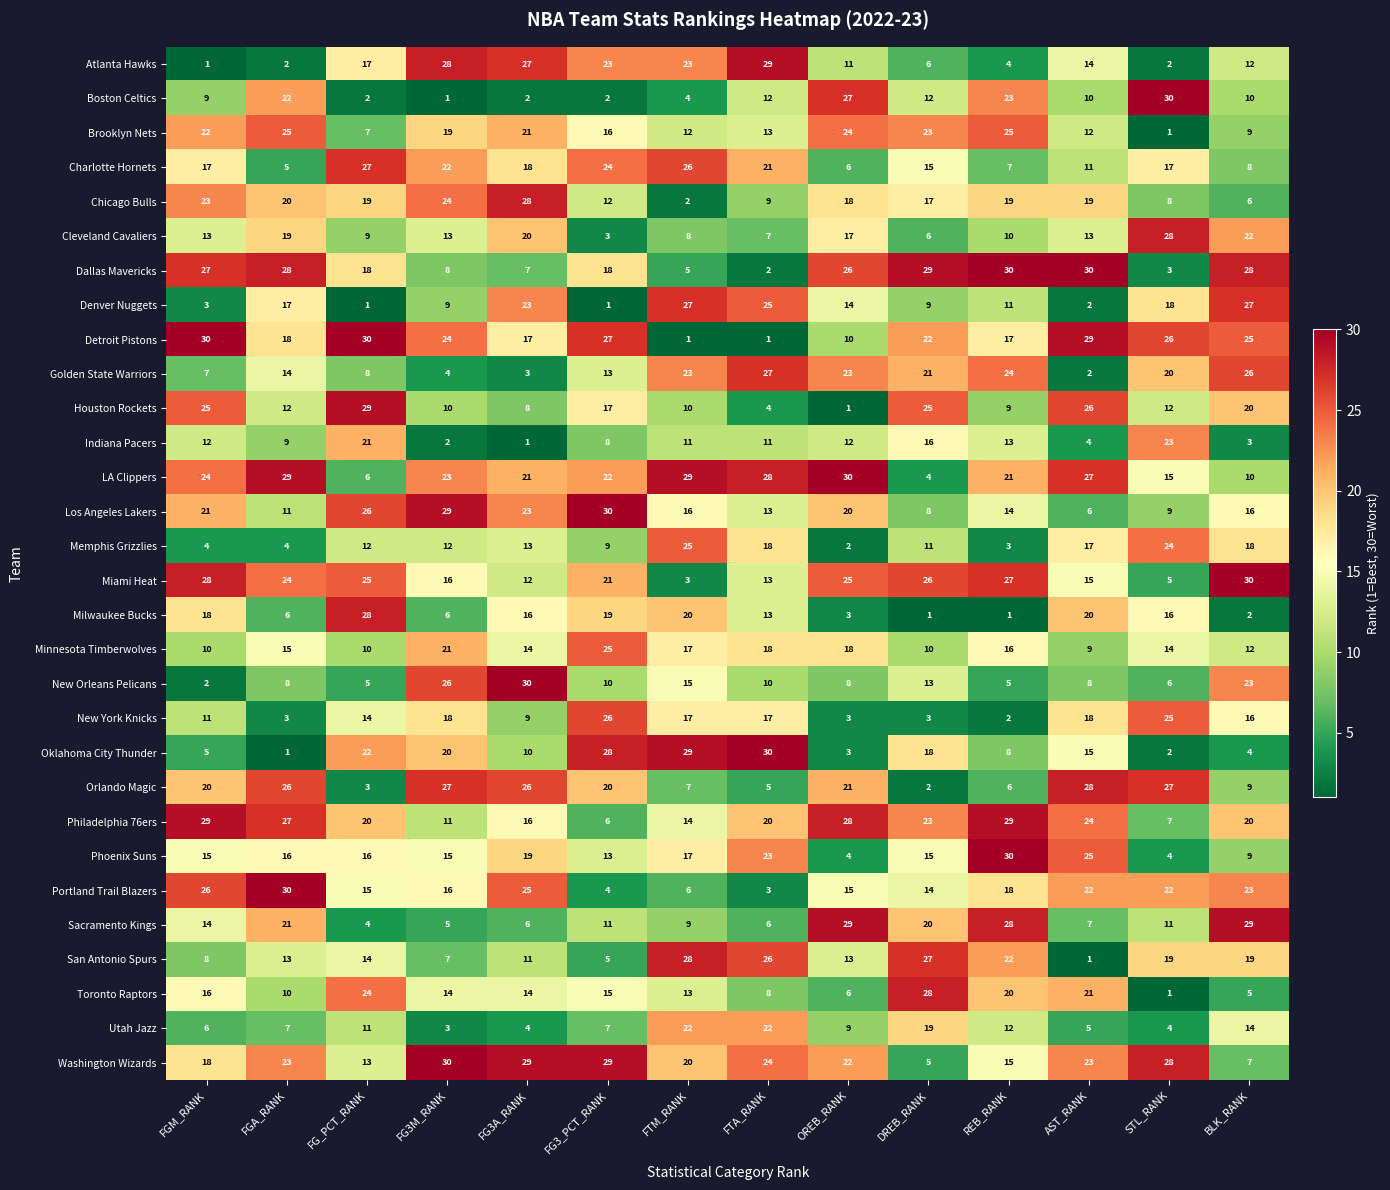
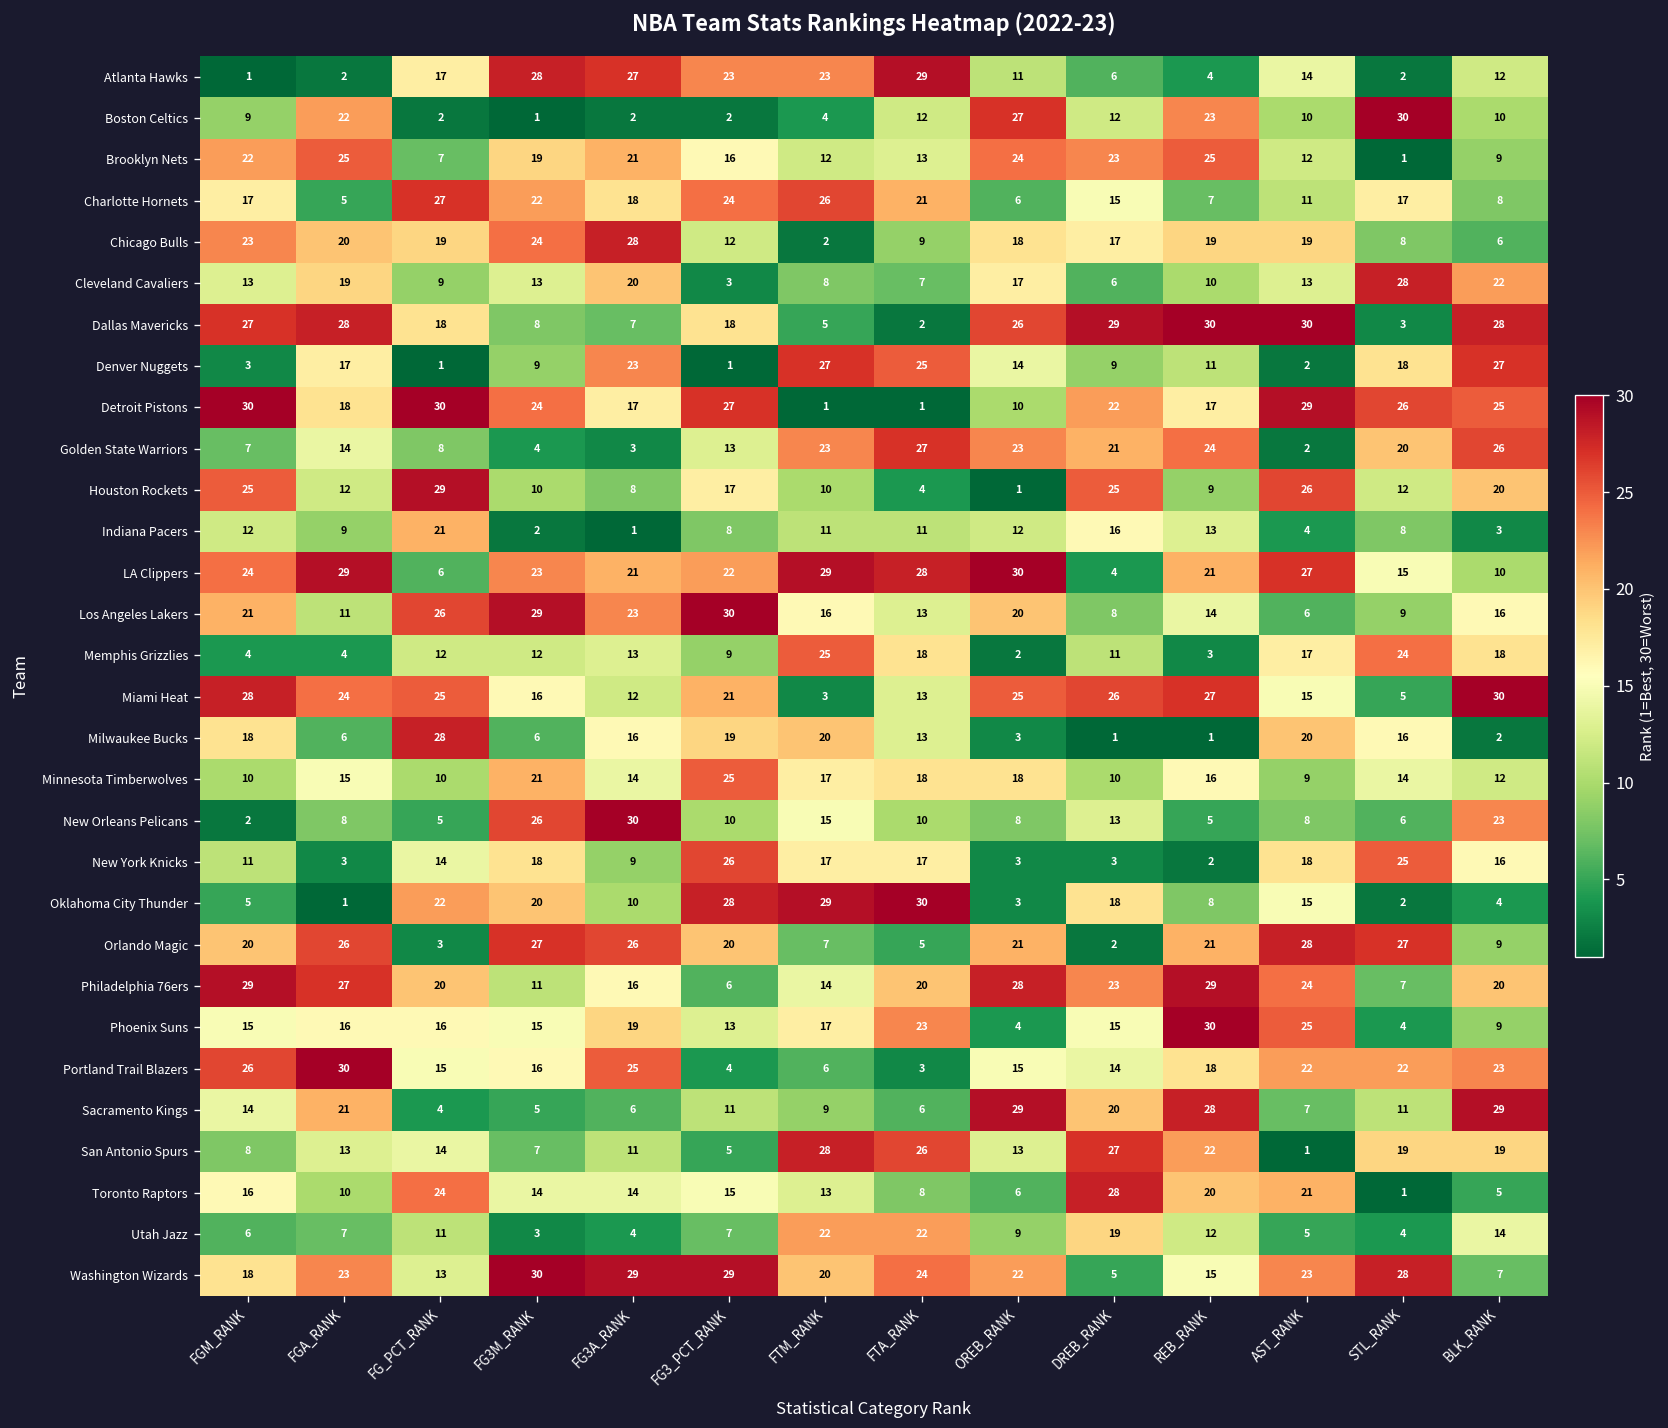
  {
    "Indiana Pacers": {
      "FGM_RANK": 12,
      "FGA_RANK": 9,
      "FG_PCT_RANK": 21,
      "FG3M_RANK": 2,
      "FG3A_RANK": 1,
      "FG3_PCT_RANK": 8,
      "FTM_RANK": 11,
      "FTA_RANK": 11,
      "OREB_RANK": 12,
      "DREB_RANK": 16,
      "REB_RANK": 13,
      "AST_RANK": 4,
-     "STL_RANK": 23,
+     "STL_RANK": 8,
      "BLK_RANK": 3
    },
    "Orlando Magic": {
      "FGM_RANK": 20,
      "FGA_RANK": 26,
      "FG_PCT_RANK": 3,
      "FG3M_RANK": 27,
      "FG3A_RANK": 26,
      "FG3_PCT_RANK": 20,
      "FTM_RANK": 7,
      "FTA_RANK": 5,
      "OREB_RANK": 21,
      "DREB_RANK": 2,
-     "REB_RANK": 6,
+     "REB_RANK": 21,
      "AST_RANK": 28,
      "STL_RANK": 27,
      "BLK_RANK": 9
    }
  }
